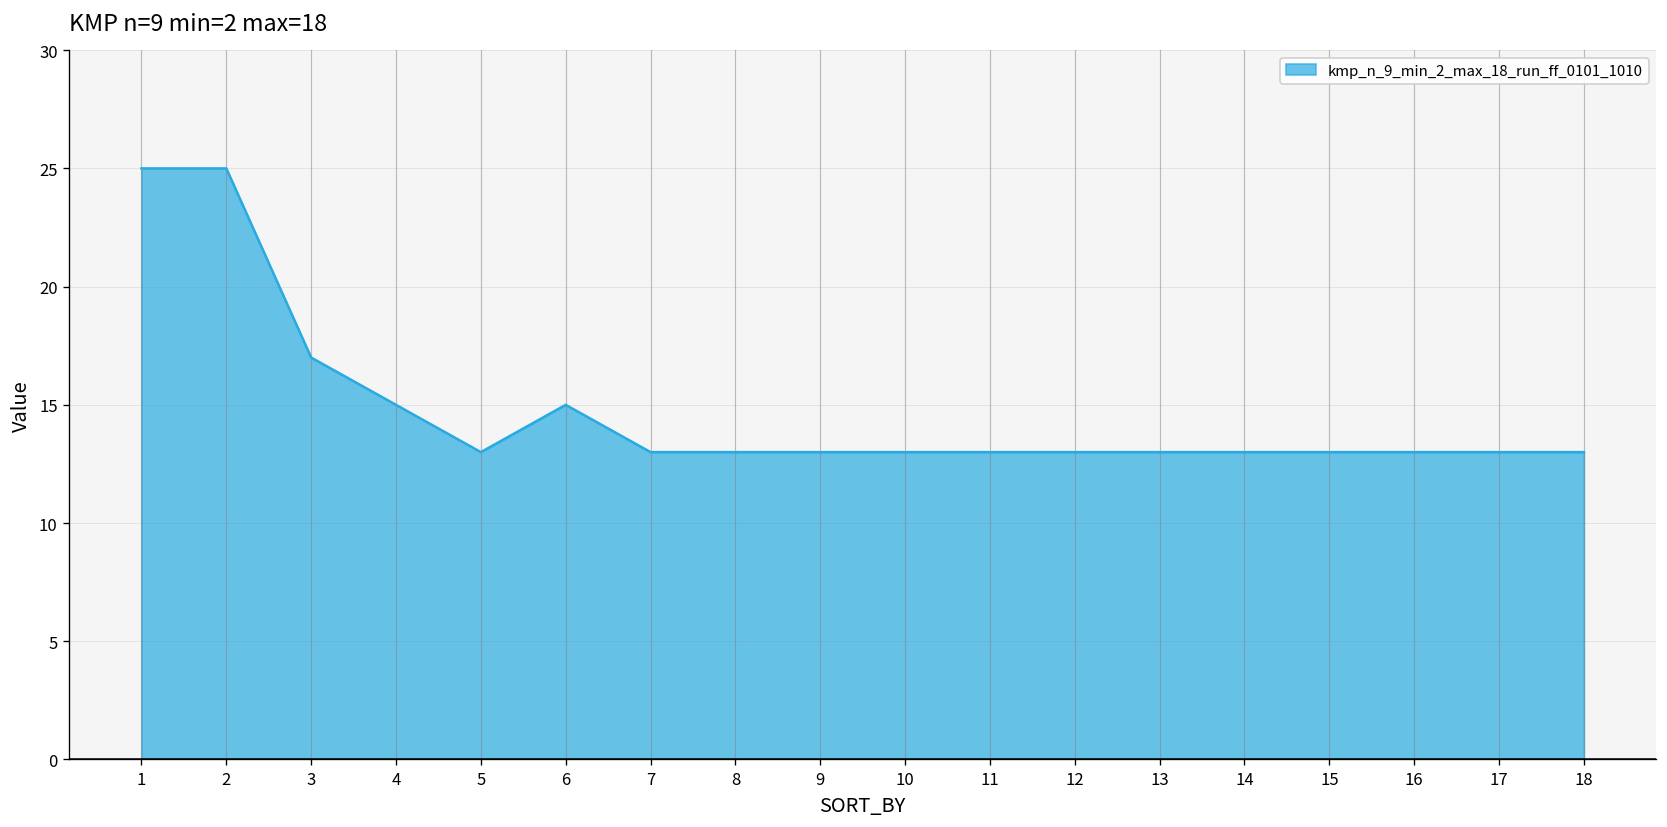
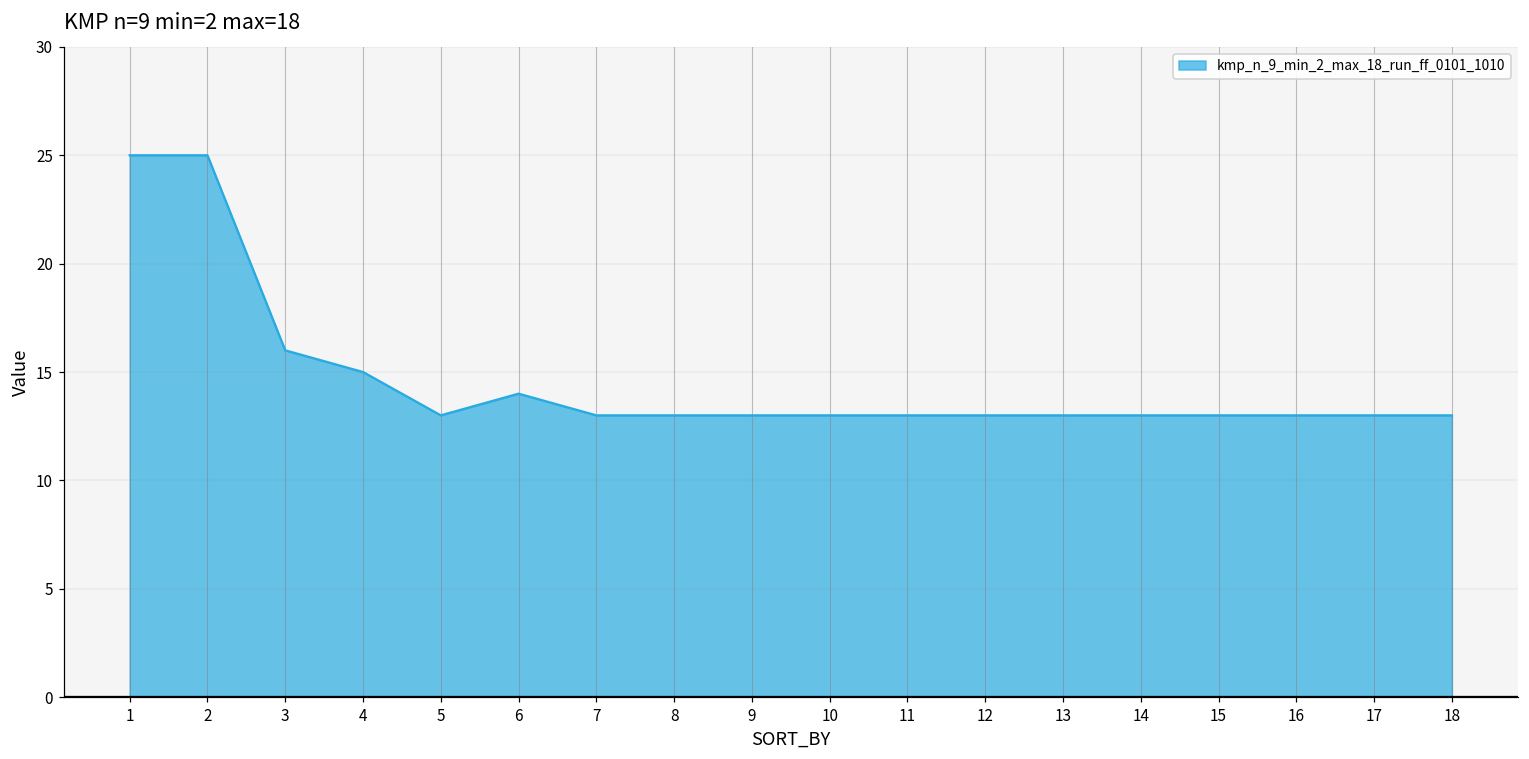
  {
    "1": 25,
    "2": 25,
-   "3": 17,
+   "3": 16,
    "4": 15,
    "5": 13,
-   "6": 15,
+   "6": 14,
    "7": 13,
    "8": 13,
    "9": 13,
    "10": 13,
    "11": 13,
    "12": 13,
    "13": 13,
    "14": 13,
    "15": 13,
    "16": 13,
    "17": 13,
    "18": 13
  }
